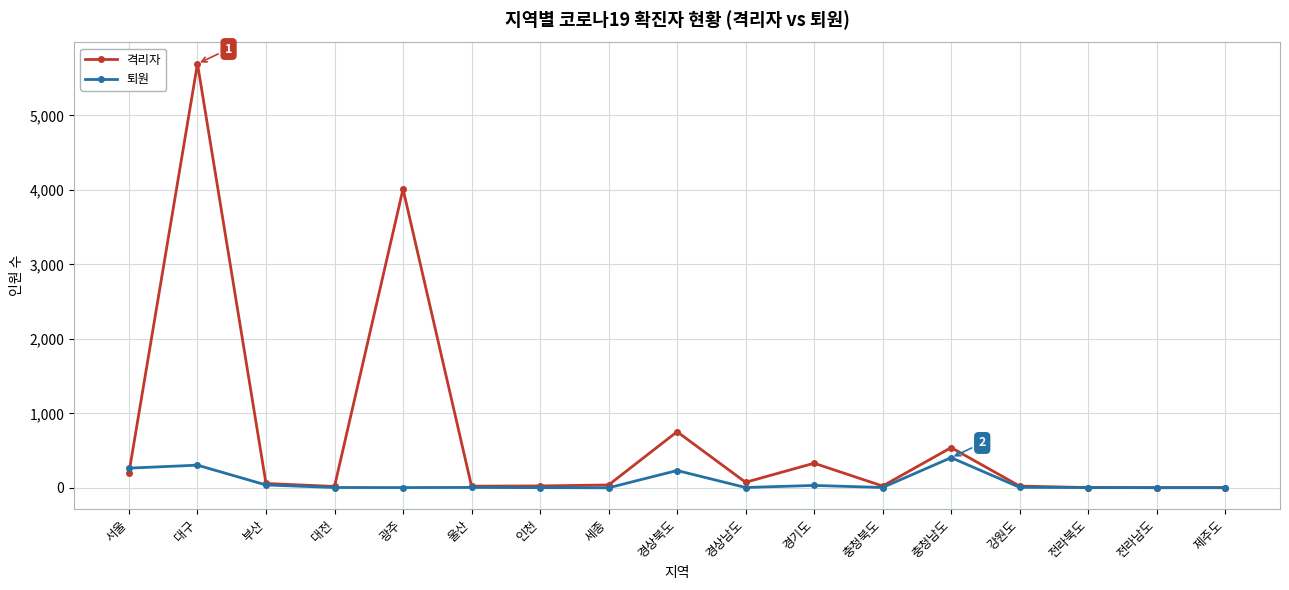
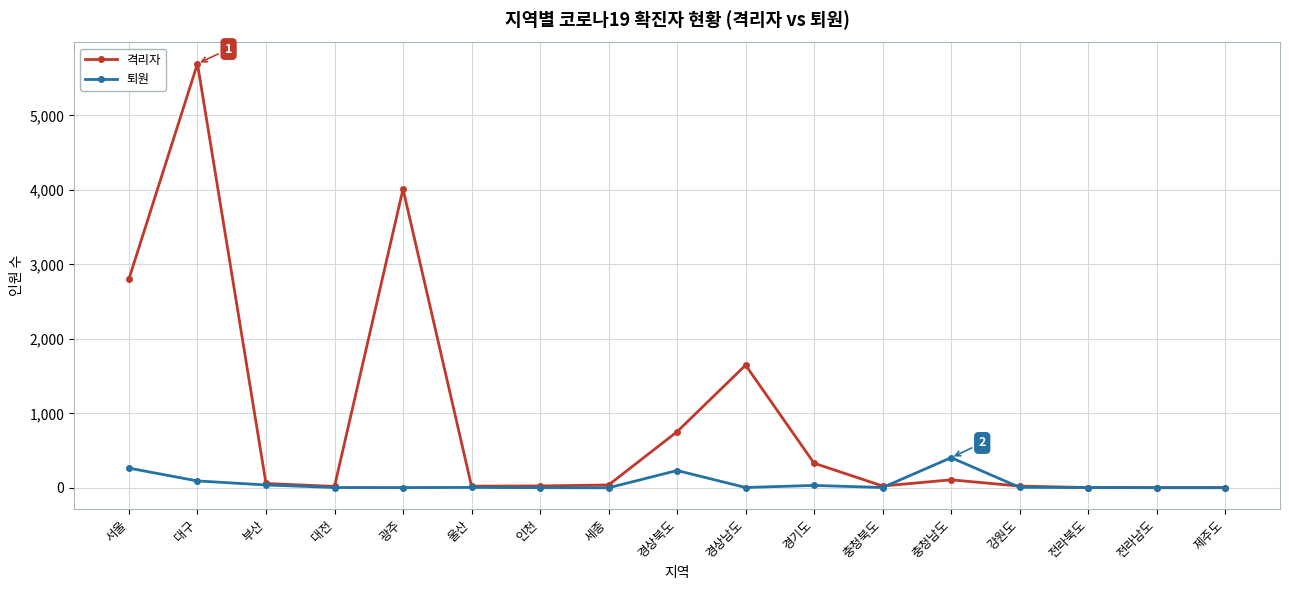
  {
    "격리자": {
-     "서울": "200",
+     "서울": "2,800",
      "대구": "5,700",
      "광주": "4,000",
      "세종": "0",
      "경상북도": "800",
-     "경상남도": "100",
+     "경상남도": "1,600",
      "경기도": "300",
-     "충청남도": "500"
+     "충청남도": "100"
    },
    "퇴원": {
      "서울": "300",
-     "대구": "300",
+     "대구": "100",
      "광주": "0",
      "세종": "0",
      "경상북도": "200",
      "경상남도": "0",
      "경기도": "0",
      "충청남도": "400"
    }
  }
